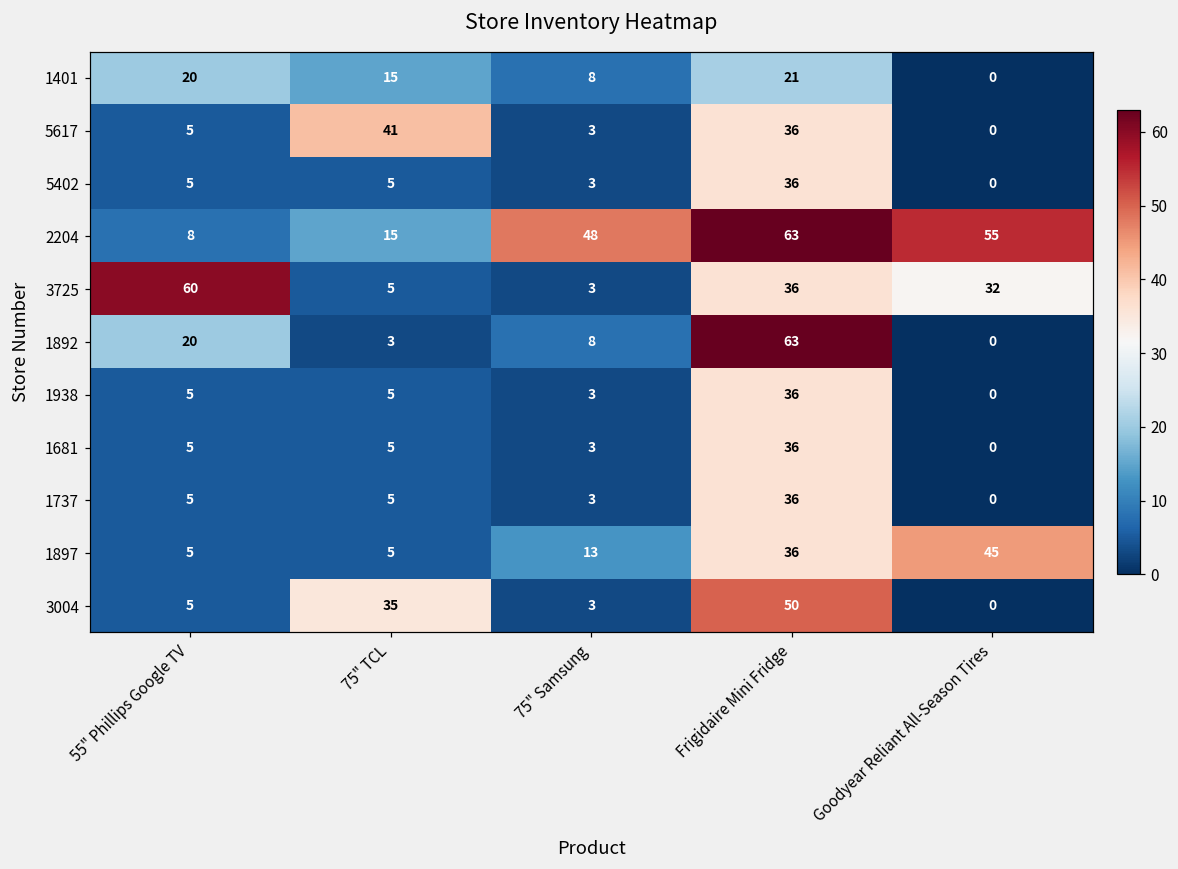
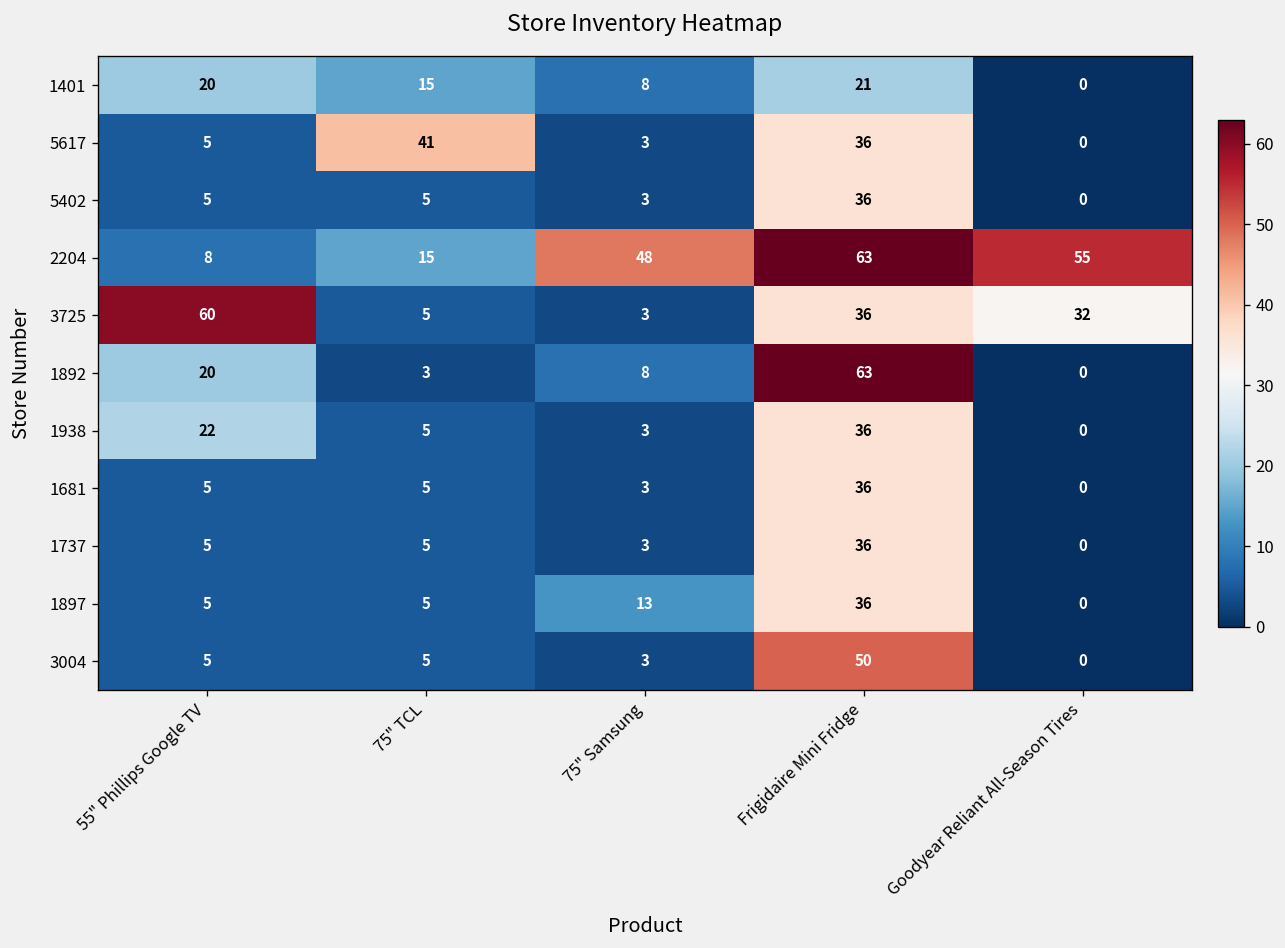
  {
    "1401": {
      "55\" Phillips Google TV": 20,
      "75\" TCL": 15,
      "75\" Samsung": 8,
      "Frigidaire Mini Fridge": 21,
      "Goodyear Reliant All-Season Tires": 0
    },
    "5617": {
      "55\" Phillips Google TV": 5,
      "75\" TCL": 41,
      "75\" Samsung": 3,
      "Frigidaire Mini Fridge": 36,
      "Goodyear Reliant All-Season Tires": 0
    },
    "5402": {
      "55\" Phillips Google TV": 5,
      "75\" TCL": 5,
      "75\" Samsung": 3,
      "Frigidaire Mini Fridge": 36,
      "Goodyear Reliant All-Season Tires": 0
    },
    "2204": {
      "55\" Phillips Google TV": 8,
      "75\" TCL": 15,
      "75\" Samsung": 48,
      "Frigidaire Mini Fridge": 63,
      "Goodyear Reliant All-Season Tires": 55
    },
    "3725": {
      "55\" Phillips Google TV": 60,
      "75\" TCL": 5,
      "75\" Samsung": 3,
      "Frigidaire Mini Fridge": 36,
      "Goodyear Reliant All-Season Tires": 32
    },
    "1892": {
      "55\" Phillips Google TV": 20,
      "75\" TCL": 3,
      "75\" Samsung": 8,
      "Frigidaire Mini Fridge": 63,
      "Goodyear Reliant All-Season Tires": 0
    },
    "1938": {
-     "55\" Phillips Google TV": 5,
+     "55\" Phillips Google TV": 22,
      "75\" TCL": 5,
      "75\" Samsung": 3,
      "Frigidaire Mini Fridge": 36,
      "Goodyear Reliant All-Season Tires": 0
    },
    "1681": {
      "55\" Phillips Google TV": 5,
      "75\" TCL": 5,
      "75\" Samsung": 3,
      "Frigidaire Mini Fridge": 36,
      "Goodyear Reliant All-Season Tires": 0
    },
    "1737": {
      "55\" Phillips Google TV": 5,
      "75\" TCL": 5,
      "75\" Samsung": 3,
      "Frigidaire Mini Fridge": 36,
      "Goodyear Reliant All-Season Tires": 0
    },
    "1897": {
      "55\" Phillips Google TV": 5,
      "75\" TCL": 5,
      "75\" Samsung": 13,
      "Frigidaire Mini Fridge": 36,
-     "Goodyear Reliant All-Season Tires": 45
+     "Goodyear Reliant All-Season Tires": 0
    },
    "3004": {
      "55\" Phillips Google TV": 5,
-     "75\" TCL": 35,
+     "75\" TCL": 5,
      "75\" Samsung": 3,
      "Frigidaire Mini Fridge": 50,
      "Goodyear Reliant All-Season Tires": 0
    }
  }
